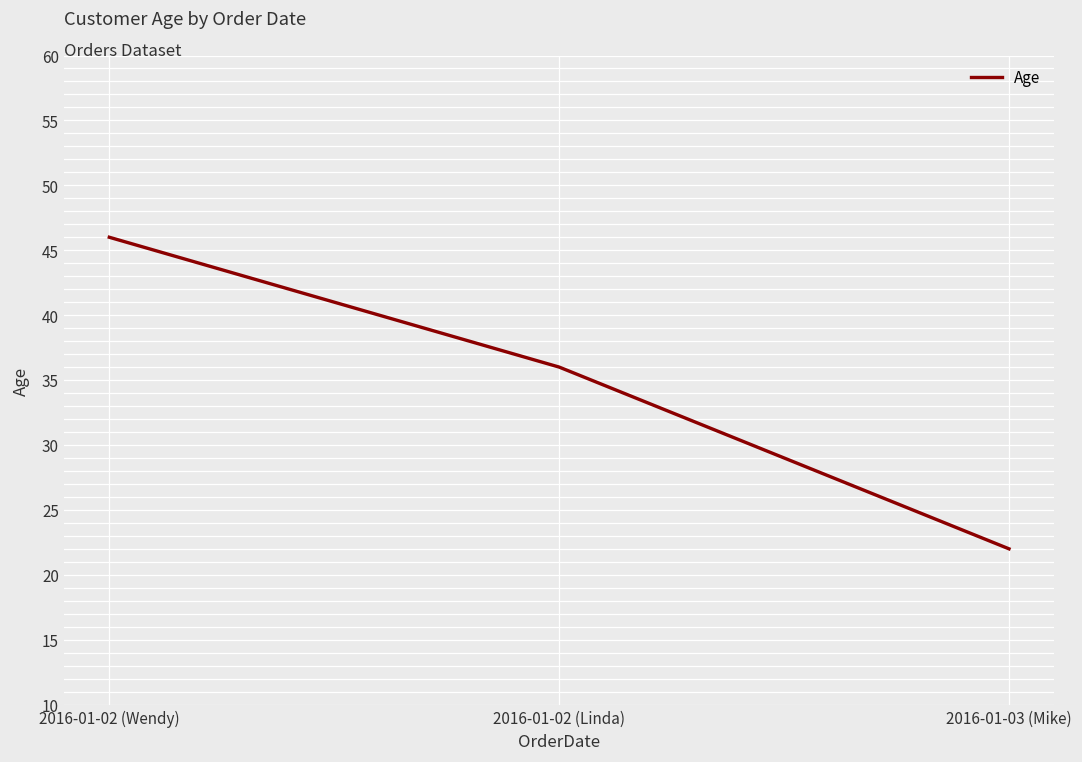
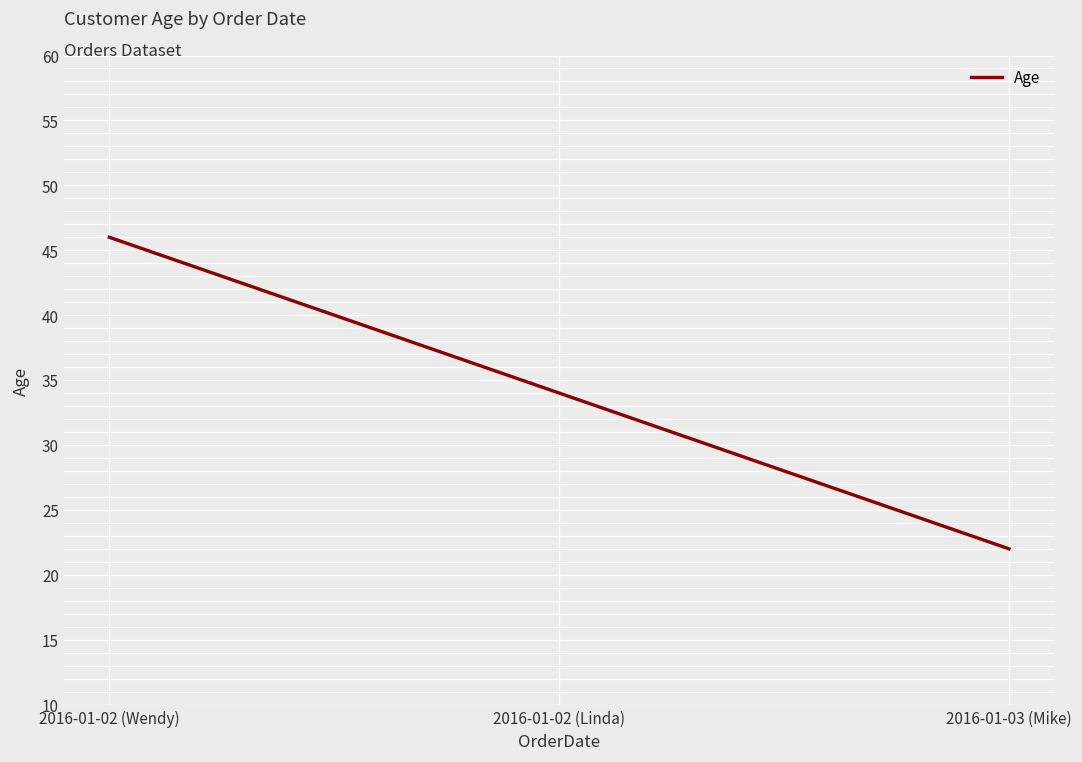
  {
    "2016-01-02 (Wendy)": 46,
-   "2016-01-02 (Linda)": 36,
+   "2016-01-02 (Linda)": 34,
    "2016-01-03 (Mike)": 22
  }
